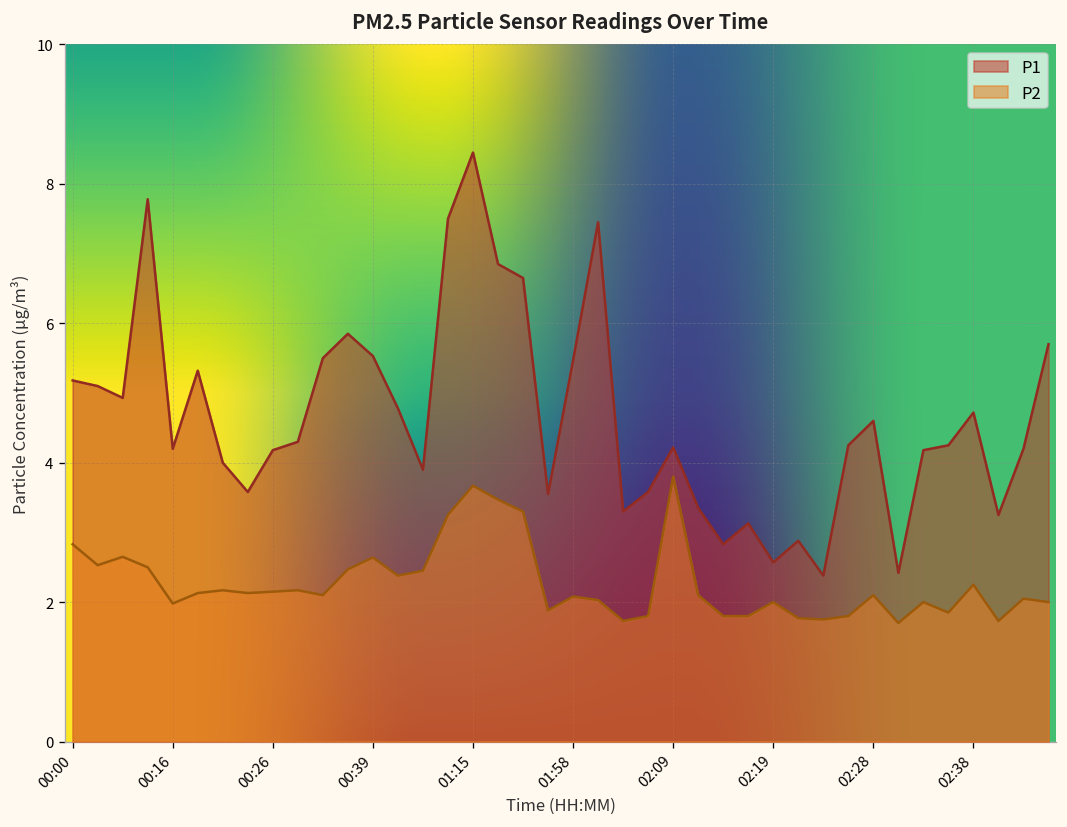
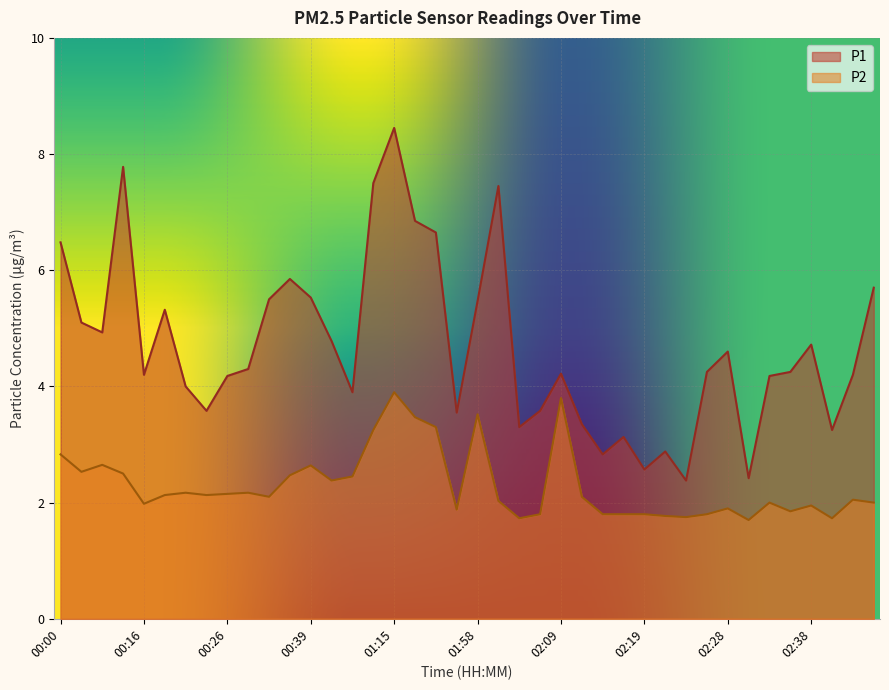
  {
    "P1": {
-     "00:00": 5.2,
+     "00:00": 6.5,
      "00:16": 4.2,
      "00:26": 4.2,
      "00:39": 5.5,
      "01:15": 8.5,
      "01:58": 5.5,
      "02:09": 4.2,
      "02:19": 2.6,
      "02:28": 4.6,
      "02:38": 4.7
    },
    "P2": {
      "00:00": 2.8,
      "00:16": 2.0,
      "00:26": 2.2,
      "00:39": 2.6,
-     "01:15": 3.7,
-     "01:58": 2.1,
+     "01:15": 3.9,
+     "01:58": 3.5,
      "02:09": 3.8,
-     "02:19": 2.0,
-     "02:28": 2.1,
-     "02:38": 2.3
+     "02:19": 1.8,
+     "02:28": 1.9,
+     "02:38": 2.0
    }
  }
